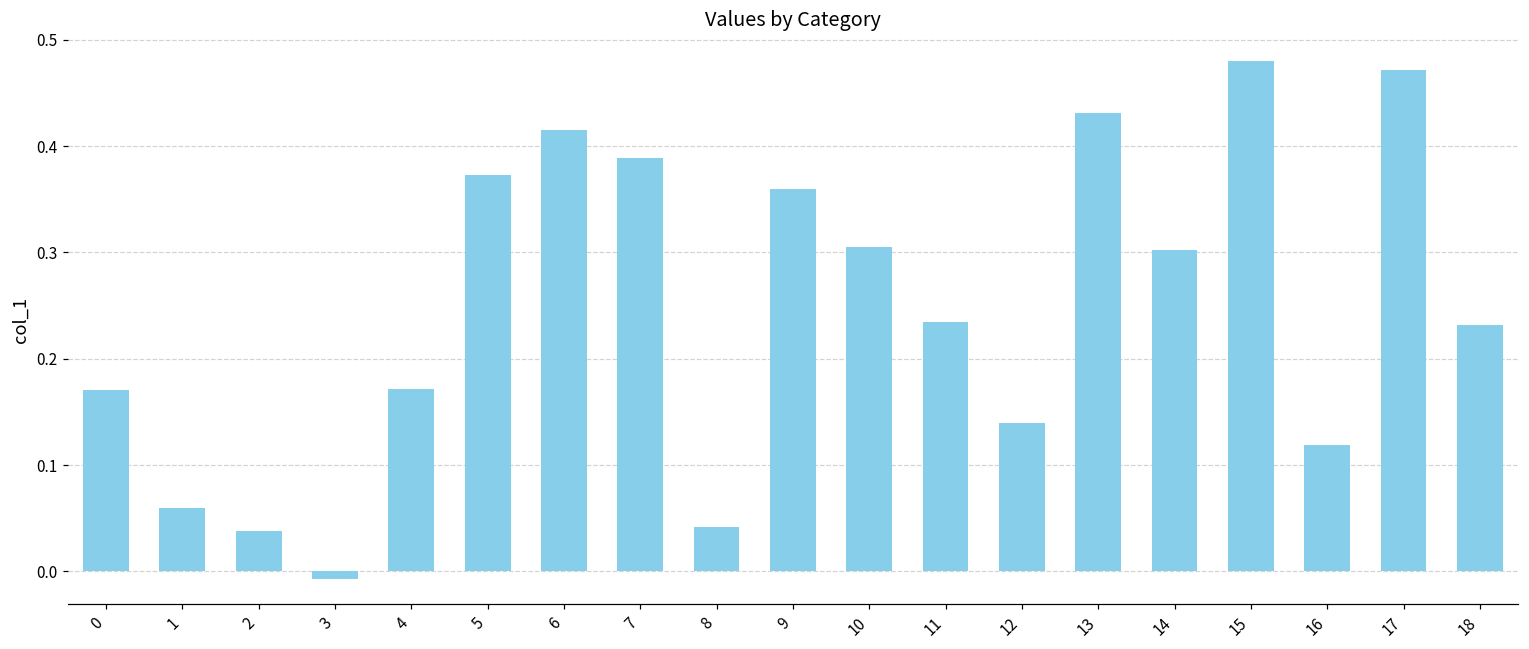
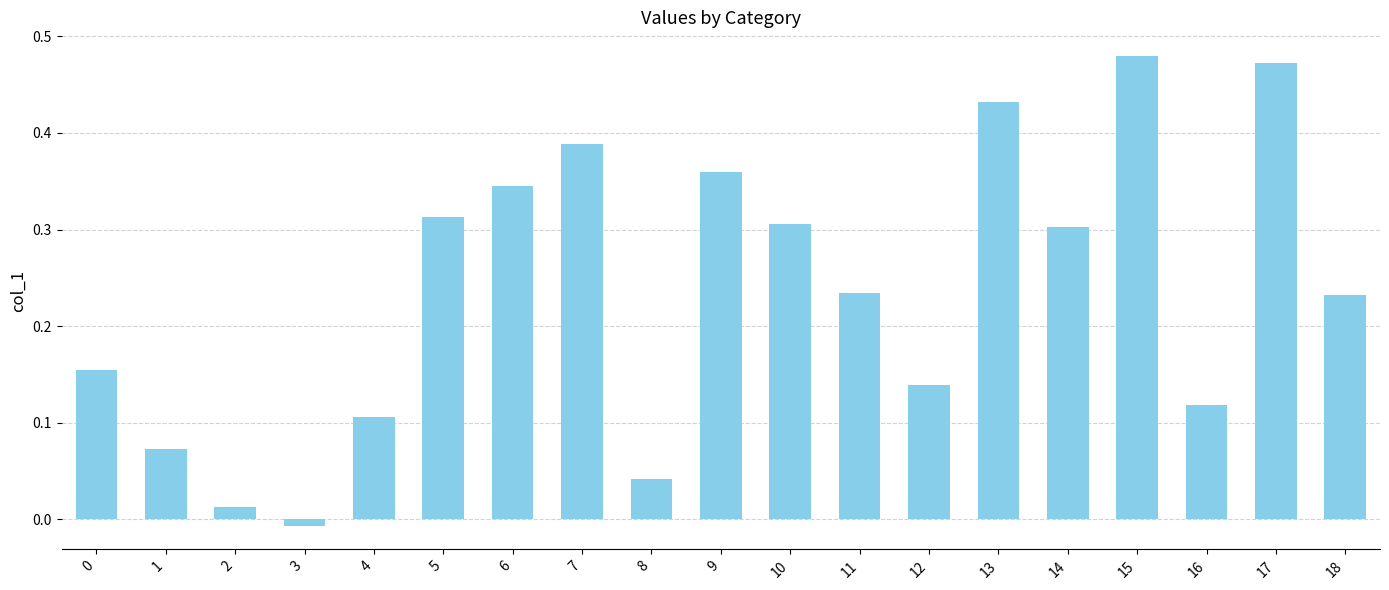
  {
-   "0": 0.17,
-   "1": 0.06,
-   "2": 0.04,
+   "0": 0.15,
+   "1": 0.07,
+   "2": 0.01,
    "3": -0.01,
-   "4": 0.17,
-   "5": 0.37,
-   "6": 0.42,
+   "4": 0.11,
+   "5": 0.31,
+   "6": 0.34,
    "7": 0.39,
    "8": 0.04,
    "9": 0.36,
    "10": 0.31,
    "11": 0.23,
    "12": 0.14,
    "13": 0.43,
    "14": 0.30,
    "15": 0.48,
    "16": 0.12,
    "17": 0.47,
    "18": 0.23
  }
